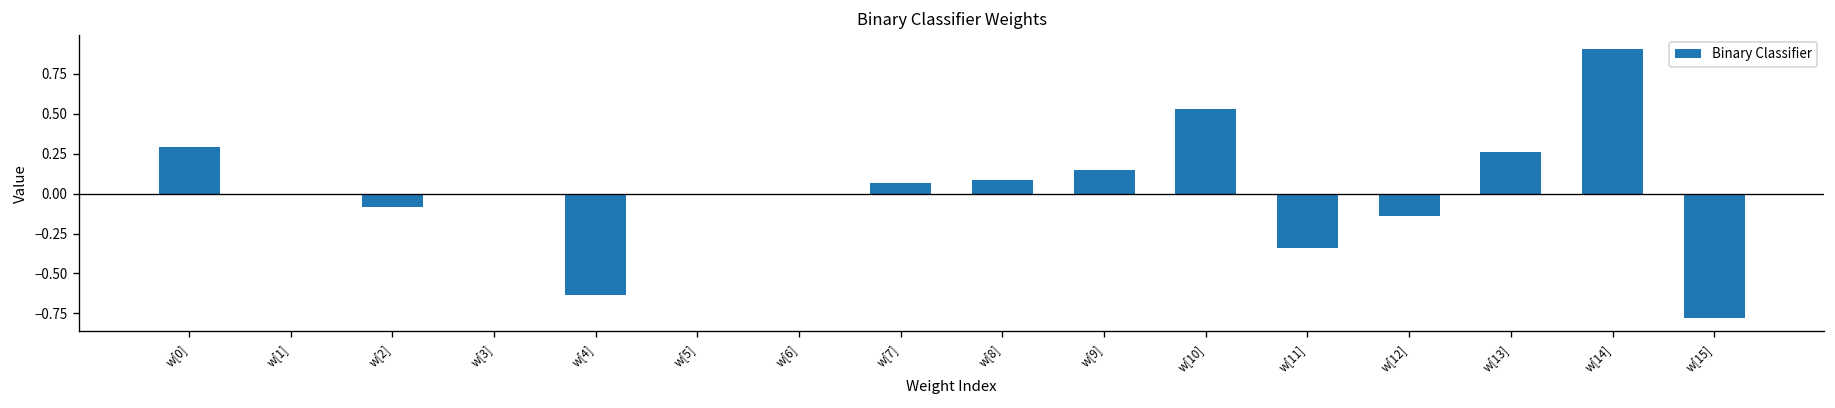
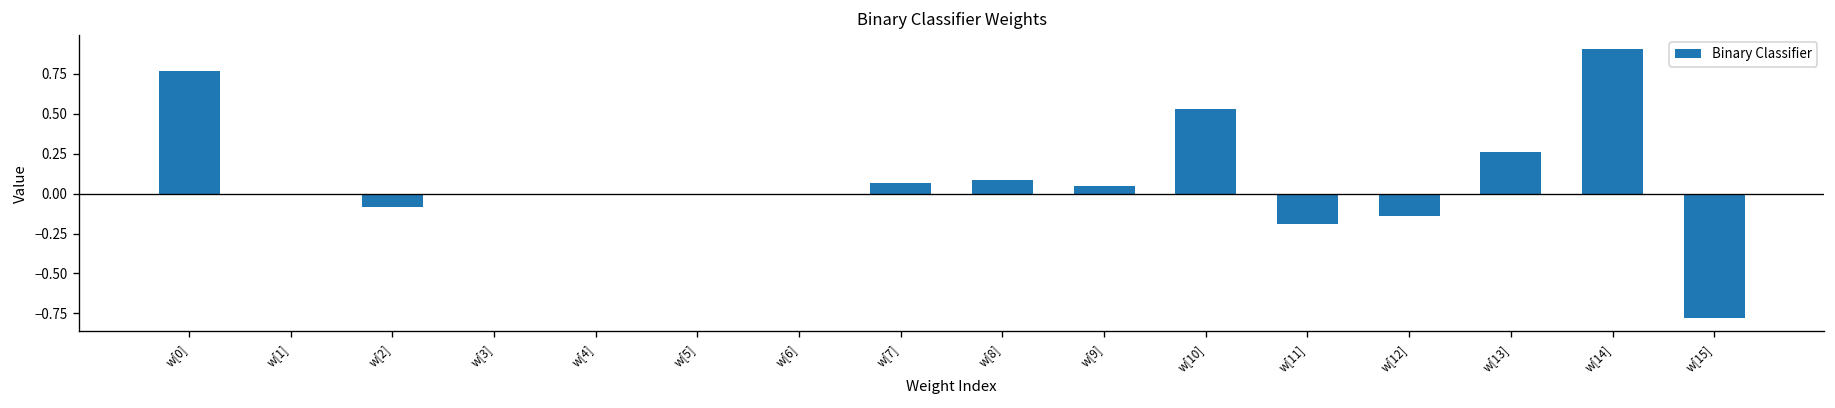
  {
-   "w[0]": 0.29,
+   "w[0]": 0.77,
    "w[2]": -0.08,
-   "w[4]": -0.64,
+   "w[4]": 0.00,
    "w[7]": 0.06,
    "w[8]": 0.08,
-   "w[9]": 0.15,
+   "w[9]": 0.04,
    "w[10]": 0.53,
-   "w[11]": -0.34,
+   "w[11]": -0.19,
    "w[12]": -0.14,
    "w[13]": 0.26,
    "w[14]": 0.91,
    "w[15]": -0.78
  }
